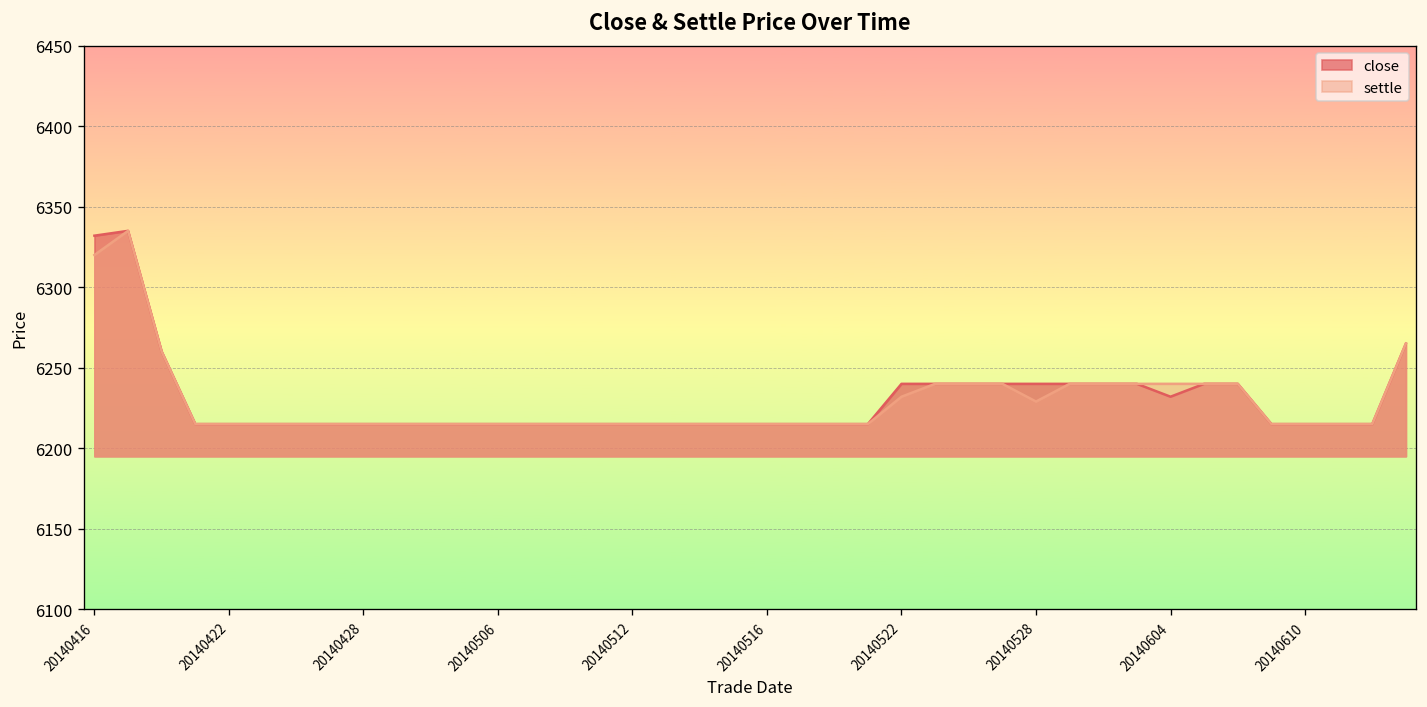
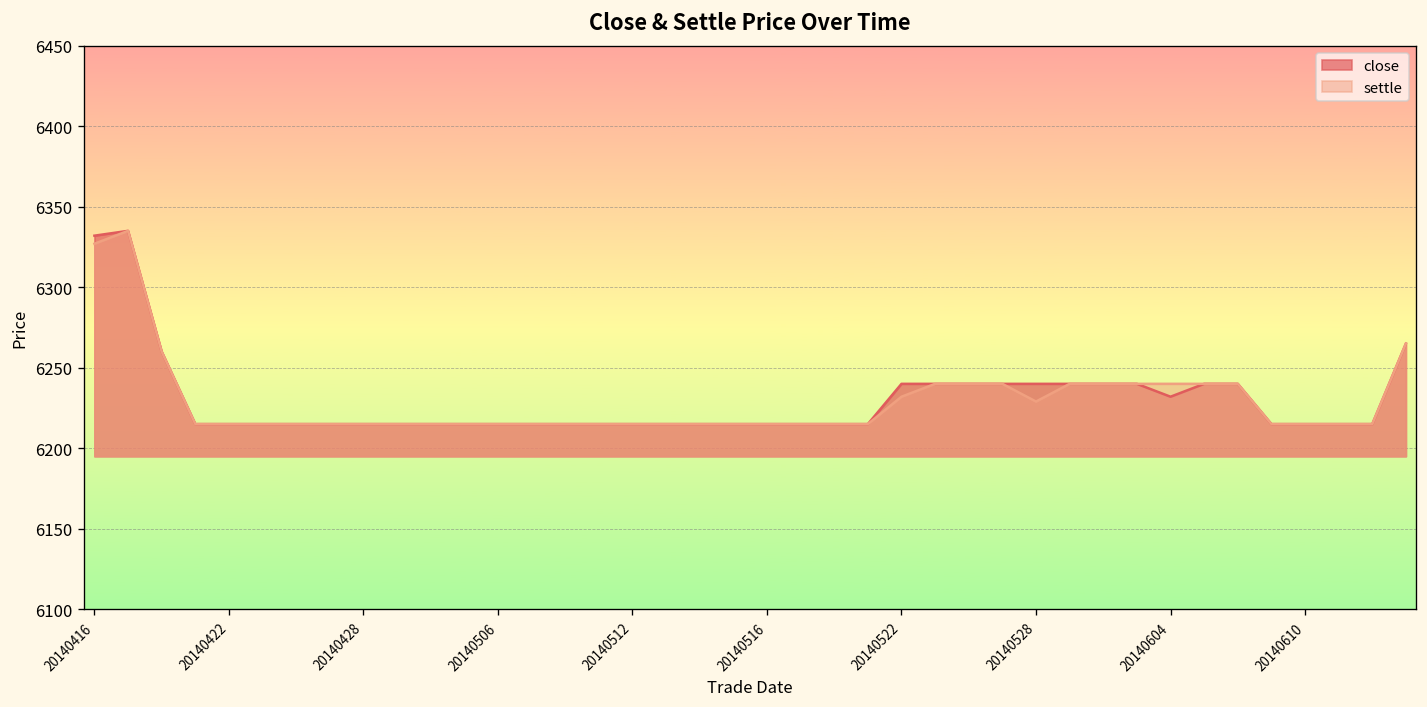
  {
    "close": {
      "20140416": 6332,
      "20140522": 6240,
      "20140528": 6240,
      "20140604": 6232
    },
    "settle": {
-     "20140416": 6320,
+     "20140416": 6327,
      "20140522": 6232,
      "20140528": 6229,
      "20140604": 6240
    }
  }
